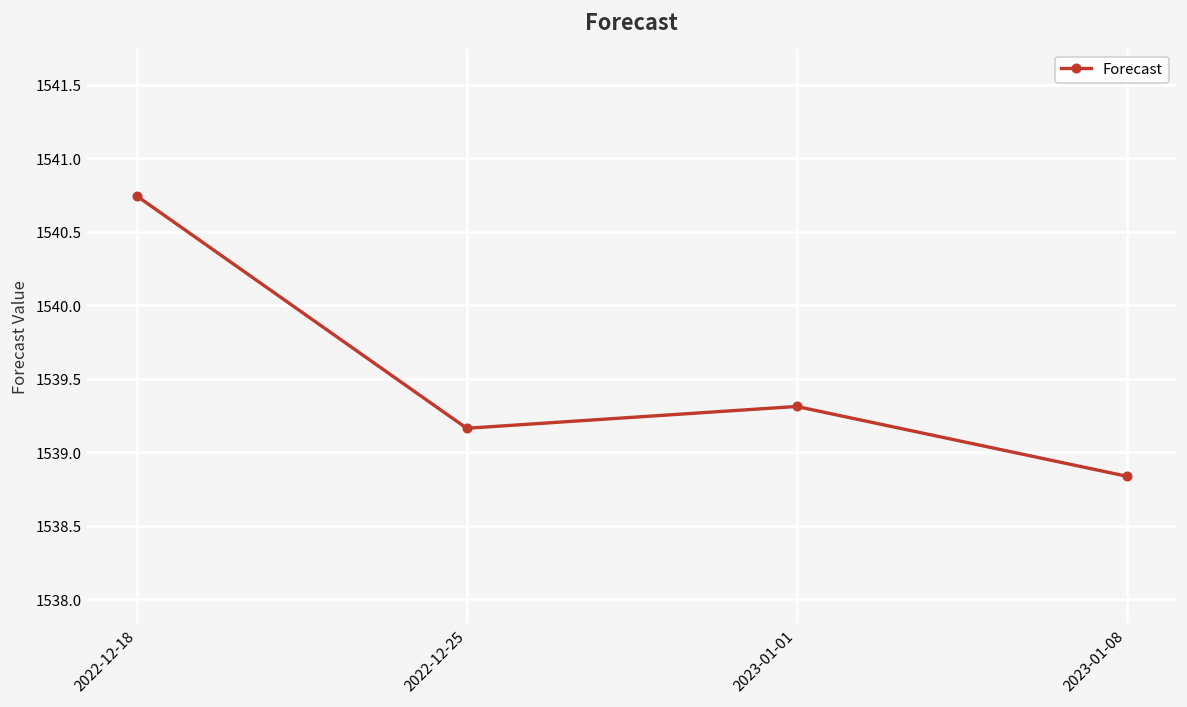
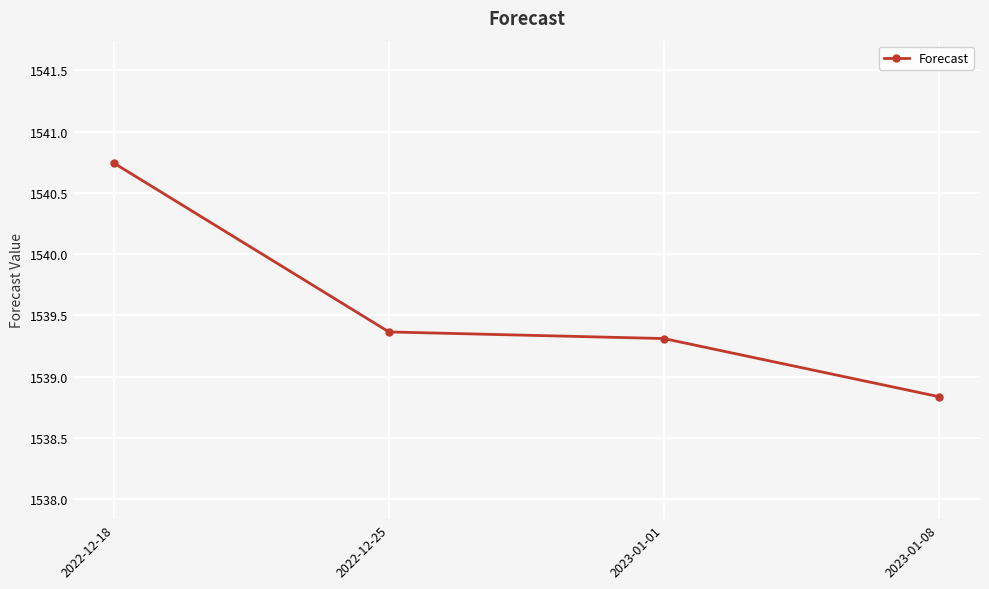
  {
    "2022-12-18": 1540.74,
-   "2022-12-25": 1539.16,
+   "2022-12-25": 1539.36,
    "2023-01-01": 1539.31,
    "2023-01-08": 1538.84
  }
